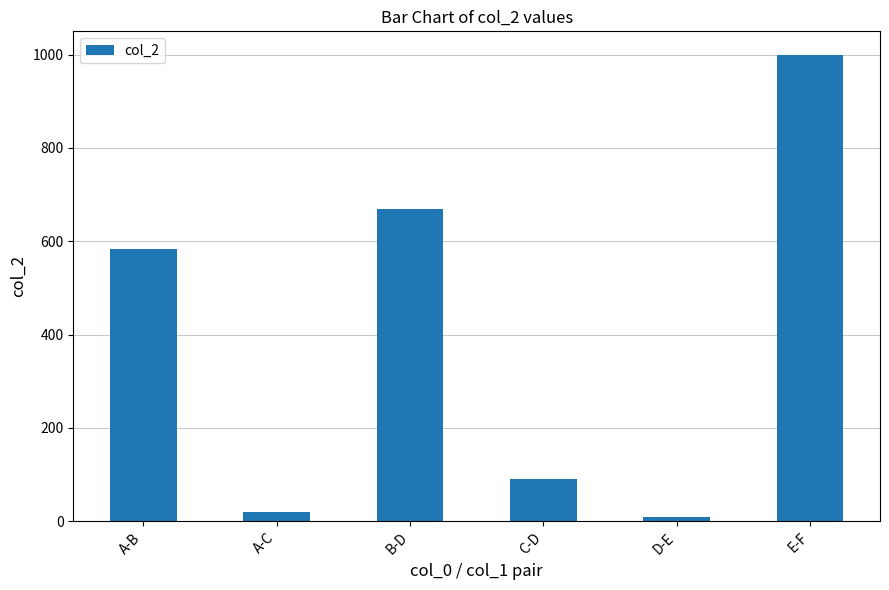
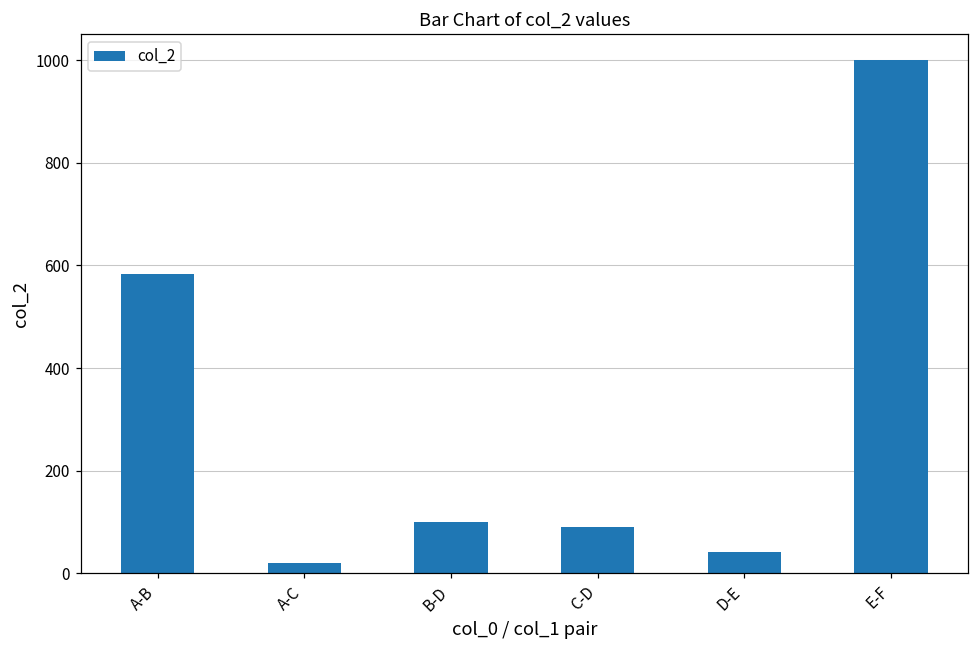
  {
    "A-B": 580,
    "A-C": 20,
-   "B-D": 670,
+   "B-D": 100,
    "C-D": 90,
-   "D-E": 10,
+   "D-E": 40,
    "E-F": 1000
  }
